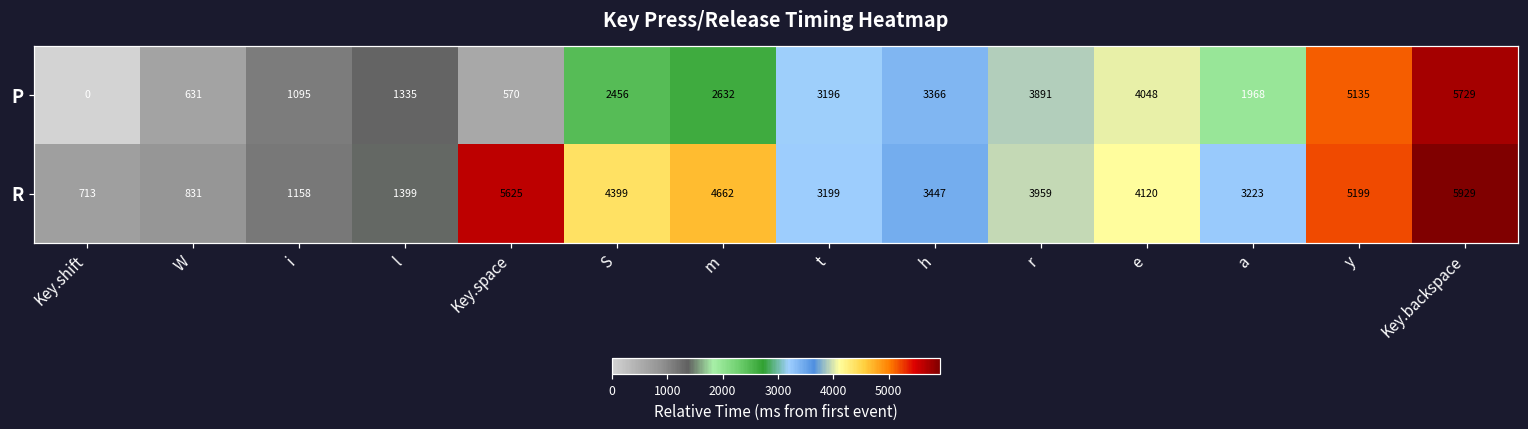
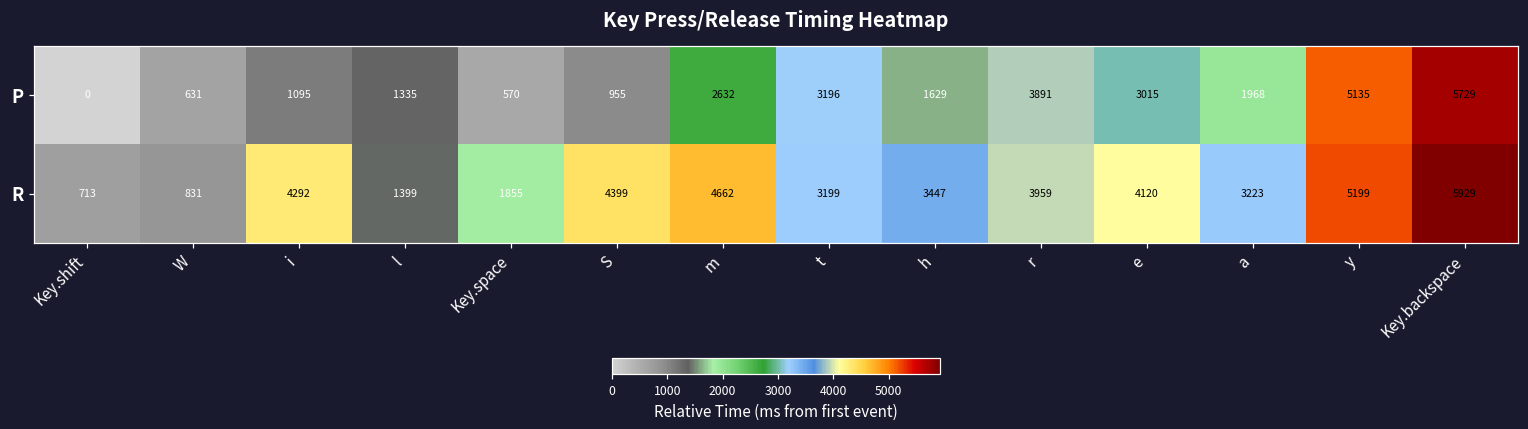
  {
    "P": {
      "W": 631,
      "i": 1095,
      "l": 1335,
      "Key.space": 570,
-     "S": 2456,
+     "S": 955,
      "m": 2632,
      "t": 3196,
-     "h": 3366,
+     "h": 1629,
      "r": 3891,
-     "e": 4048,
+     "e": 3015,
      "a": 1968,
      "y": 5135,
      "Key.backspace": 5729
    },
    "R": {
      "Key.shift": 713,
      "W": 831,
-     "i": 1158,
+     "i": 4292,
      "l": 1399,
-     "Key.space": 5625,
+     "Key.space": 1855,
      "S": 4399,
      "m": 4662,
      "t": 3199,
      "h": 3447,
      "r": 3959,
      "e": 4120,
      "a": 3223,
      "y": 5199,
      "Key.backspace": 5929
    }
  }
